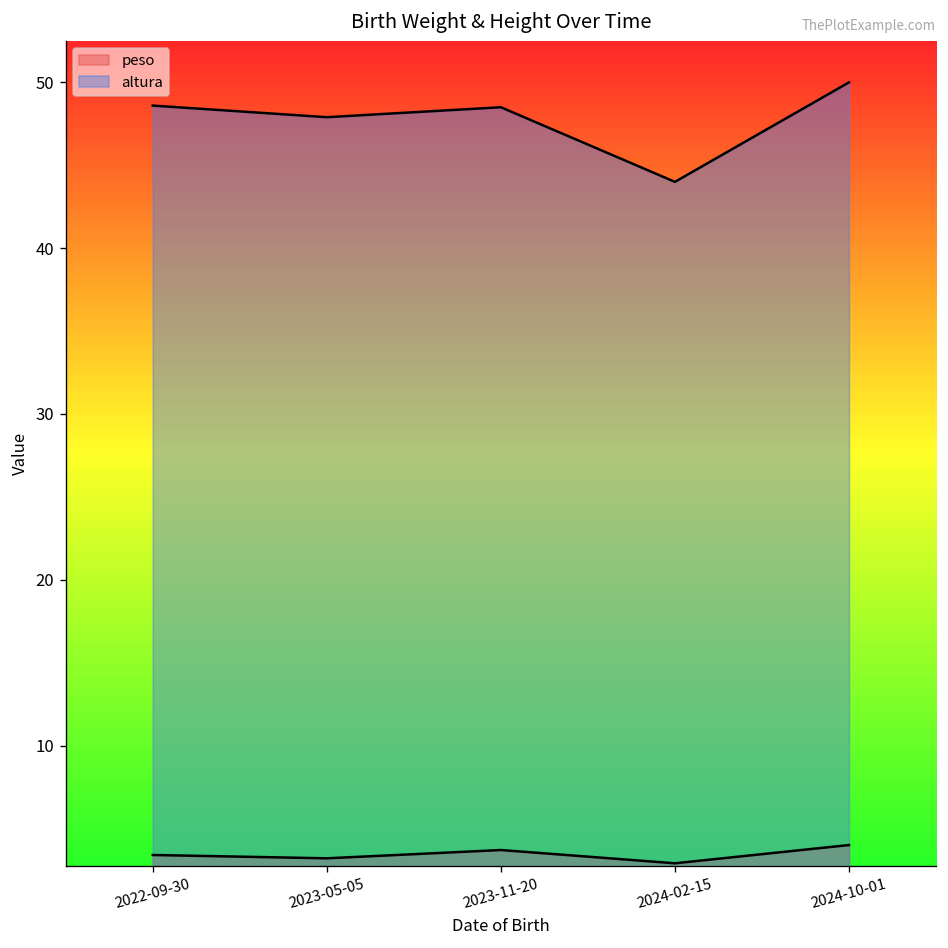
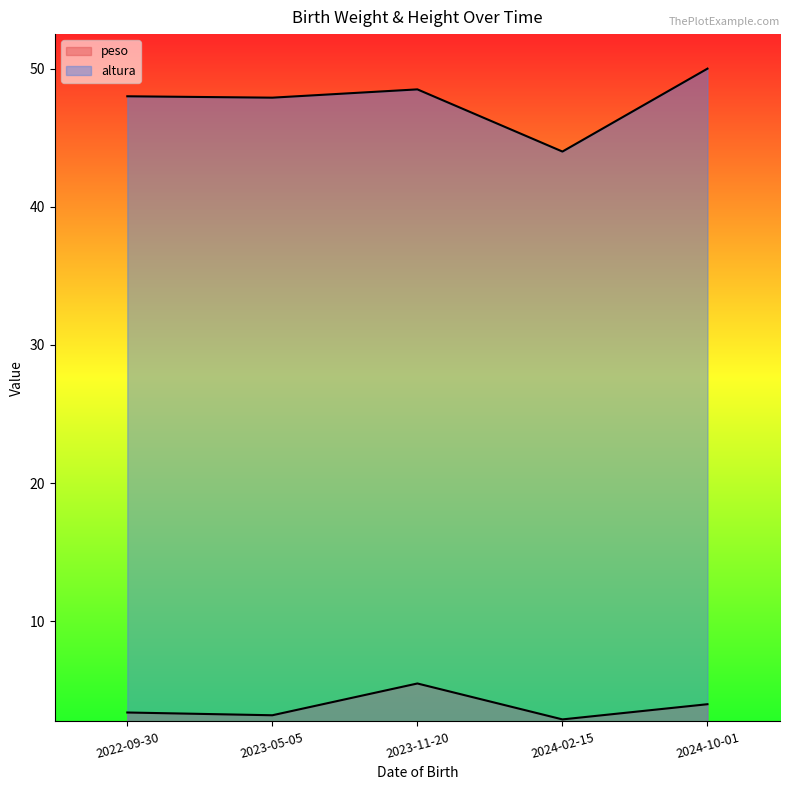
  {
    "peso": {
      "2022-09-30": 3.4,
      "2023-05-05": 3.2,
-     "2023-11-20": 3.7,
+     "2023-11-20": 5.5,
      "2024-02-15": 2.9,
      "2024-10-01": 4.0
    },
    "altura": {
-     "2022-09-30": 48.6,
+     "2022-09-30": 48.0,
      "2023-05-05": 47.9,
      "2023-11-20": 48.5,
      "2024-02-15": 44.0,
      "2024-10-01": 50.0
    }
  }
